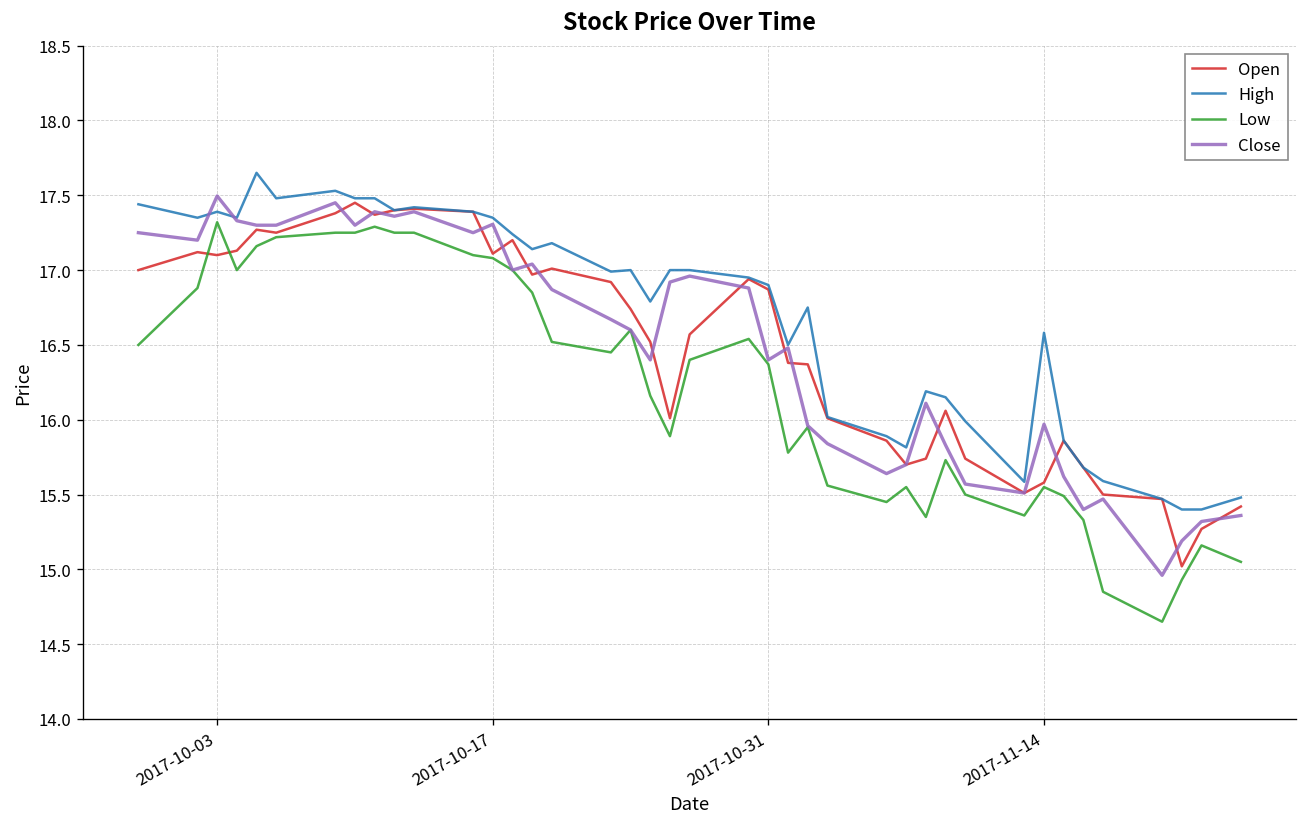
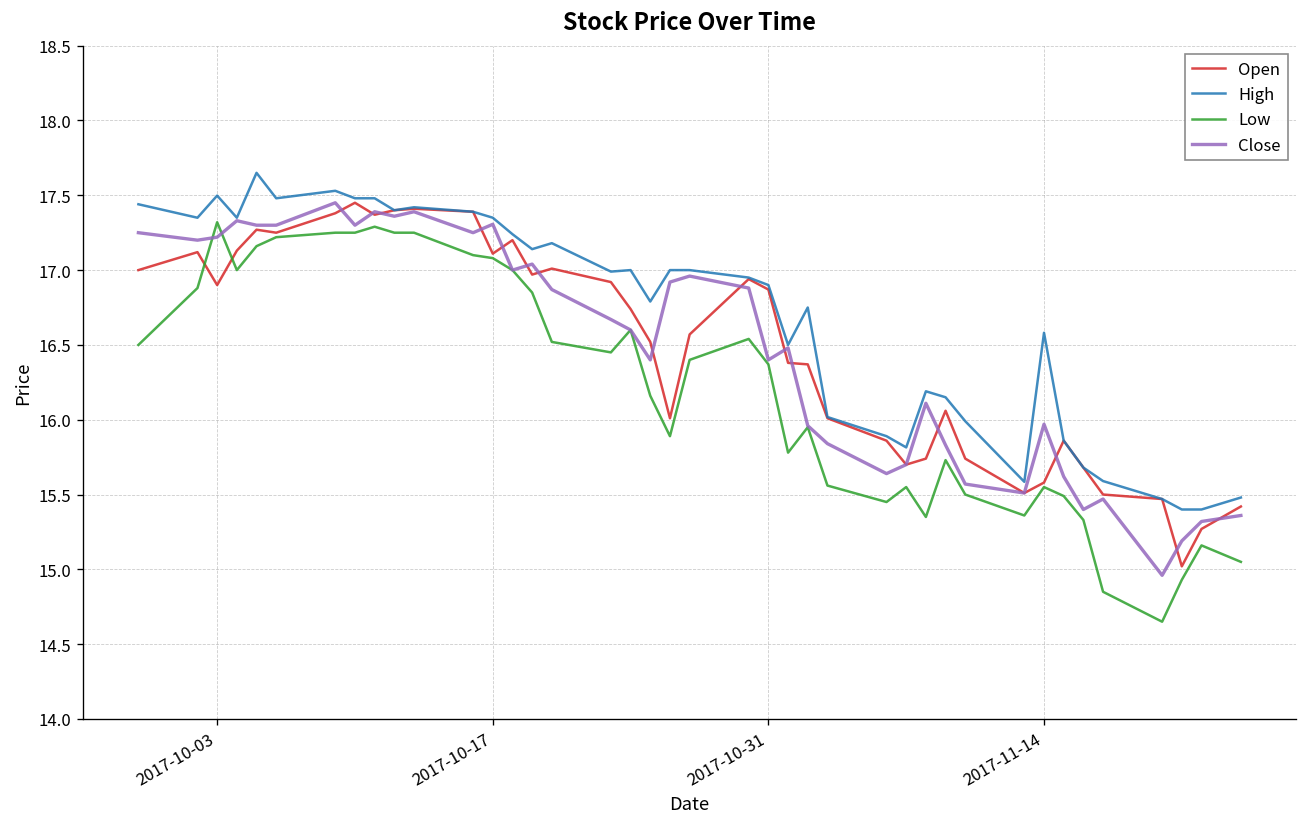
  {
    "Open": {
-     "2017-10-03": 17.1,
+     "2017-10-03": 16.9,
      "2017-10-17": 17.1,
      "2017-10-31": 16.87,
      "2017-11-14": 15.6
    },
    "High": {
-     "2017-10-03": 17.39,
+     "2017-10-03": 17.50,
      "2017-10-17": 17.35,
      "2017-10-31": 16.90,
      "2017-11-14": 16.58
    },
    "Low": {
      "2017-10-03": 17.32,
      "2017-10-17": 17.08,
      "2017-10-31": 16.37,
      "2017-11-14": 15.55
    },
    "Close": {
-     "2017-10-03": 17.50,
+     "2017-10-03": 17.22,
      "2017-10-17": 17.31,
      "2017-10-31": 16.40,
      "2017-11-14": 15.97
    }
  }
